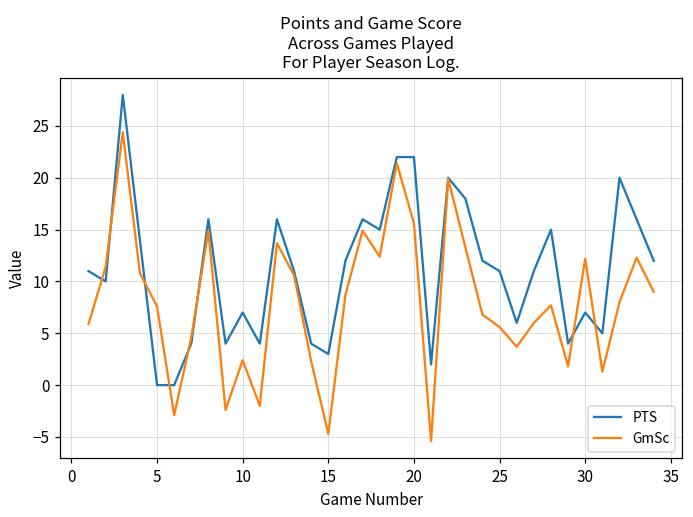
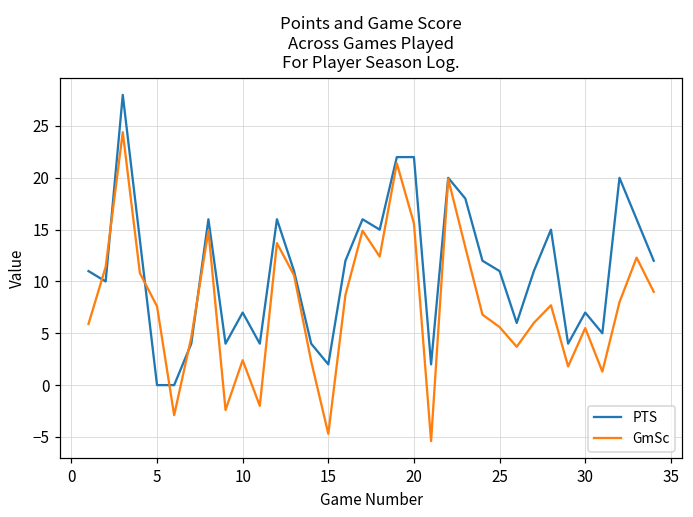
  {
    "PTS": {
      "5": 0,
      "10": 7,
-     "15": 3,
+     "15": 2,
      "20": 22,
      "25": 11,
      "30": 7
    },
    "GmSc": {
      "5": 8,
      "10": 2,
      "15": -5,
      "20": 16,
      "25": 6,
-     "30": 12
+     "30": 6
    }
  }
